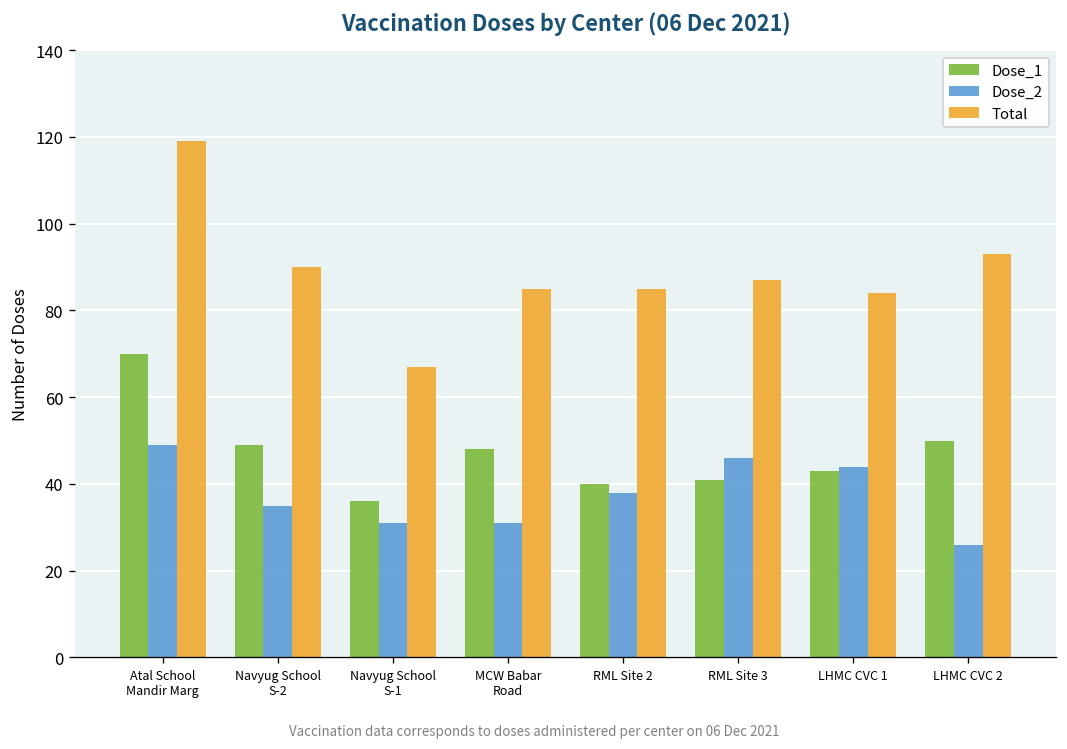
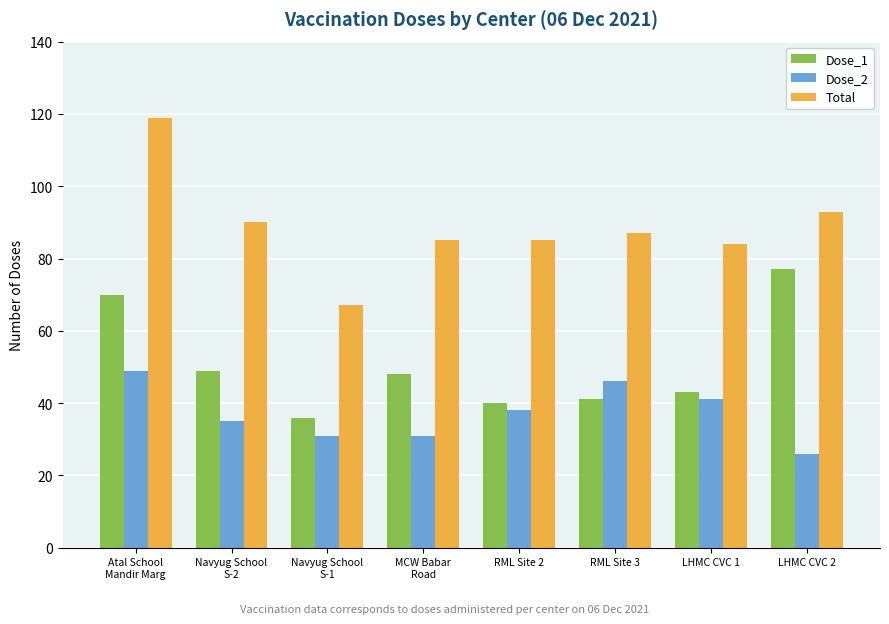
  {
    "Dose_1": {
      "Atal School Mandir Marg": 70,
      "Navyug School S-2": 49,
      "Navyug School S-1": 36,
      "MCW Babar Road": 48,
      "RML Site 2": 40,
      "RML Site 3": 41,
      "LHMC CVC 1": 43,
-     "LHMC CVC 2": 50
+     "LHMC CVC 2": 77
    },
    "Dose_2": {
      "Atal School Mandir Marg": 49,
      "Navyug School S-2": 35,
      "Navyug School S-1": 31,
      "MCW Babar Road": 31,
      "RML Site 2": 38,
      "RML Site 3": 46,
-     "LHMC CVC 1": 44,
+     "LHMC CVC 1": 41,
      "LHMC CVC 2": 26
    },
    "Total": {
      "Atal School Mandir Marg": 119,
      "Navyug School S-2": 90,
      "Navyug School S-1": 67,
      "MCW Babar Road": 85,
      "RML Site 2": 85,
      "RML Site 3": 87,
      "LHMC CVC 1": 84,
      "LHMC CVC 2": 93
    }
  }
